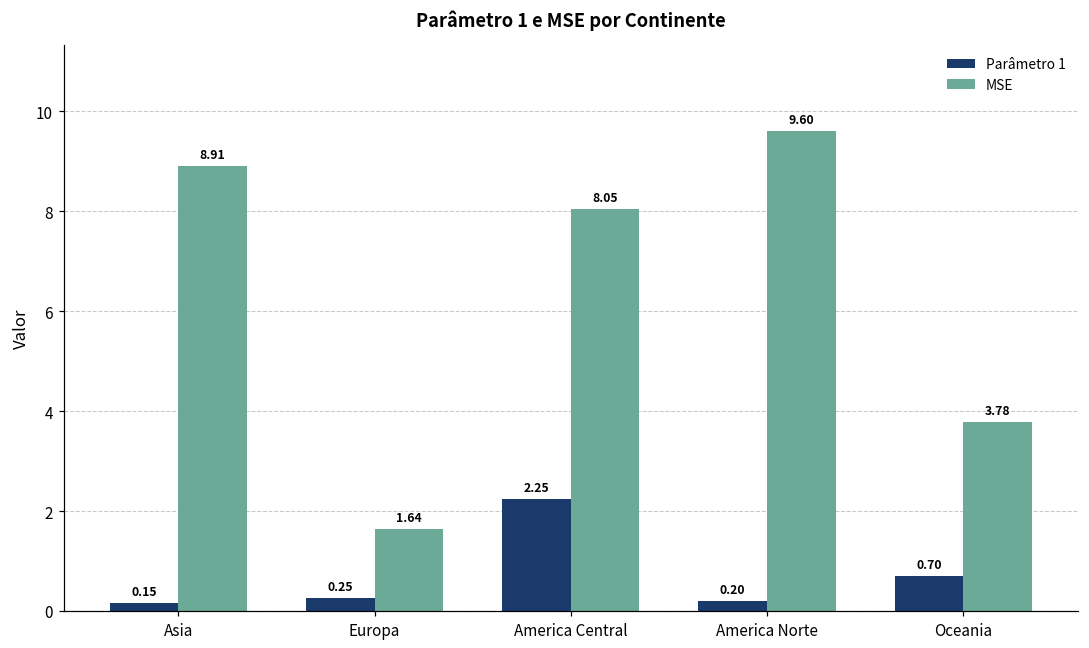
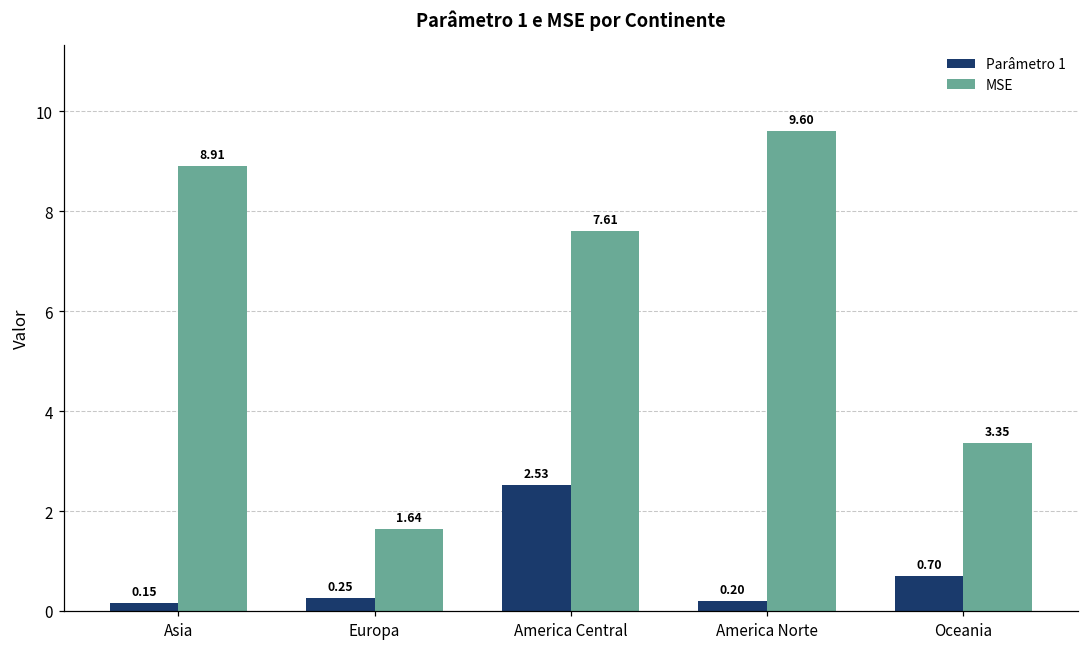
  {
    "Parâmetro 1": {
      "Asia": 0.15,
      "Europa": 0.25,
-     "America Central": 2.25,
+     "America Central": 2.53,
      "America Norte": 0.20,
      "Oceania": 0.70
    },
    "MSE": {
      "Asia": 8.91,
      "Europa": 1.64,
-     "America Central": 8.05,
+     "America Central": 7.61,
      "America Norte": 9.60,
-     "Oceania": 3.78
+     "Oceania": 3.35
    }
  }
